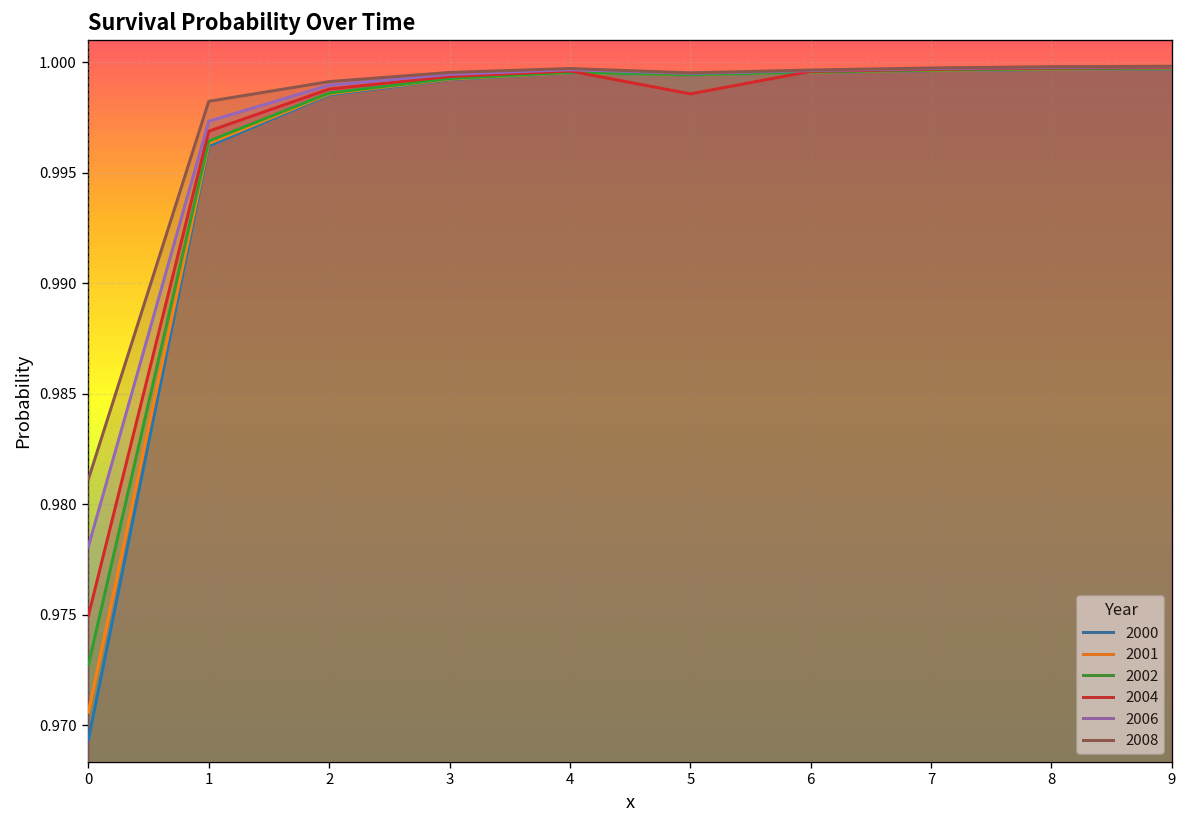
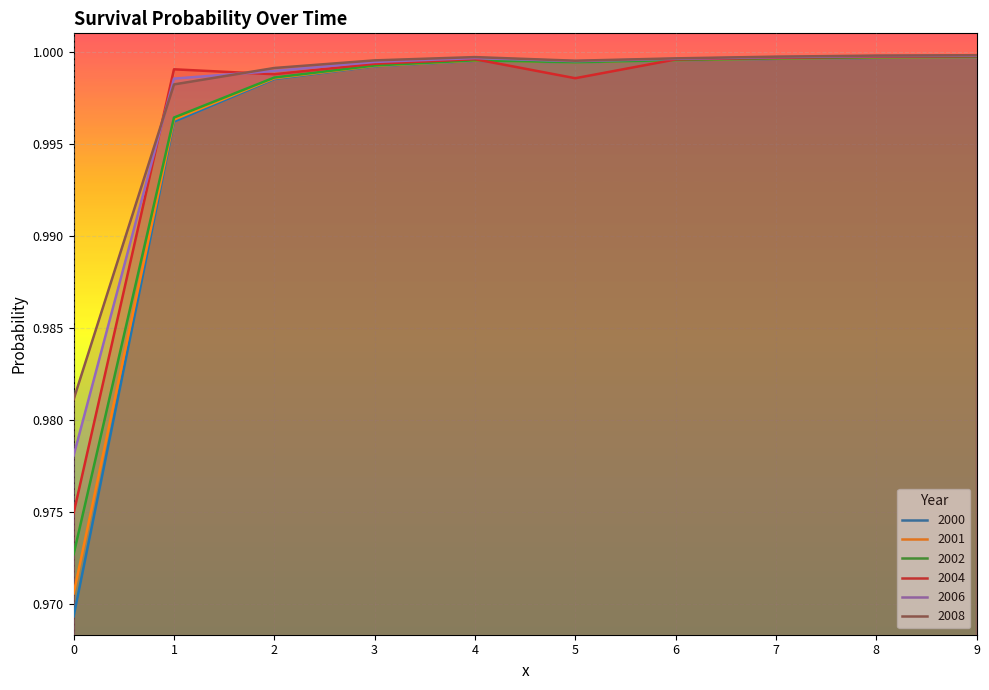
  {
    "2000": {
      "0": 0.9694
    },
    "2001": {
      "0": 0.9706
    },
    "2002": {
      "0": 0.9727
    },
    "2004": {
      "0": 0.9750,
-     "1": 0.9969,
+     "1": 0.9990,
      "2": 0.9988,
      "5": 0.9986
    },
    "2006": {
      "0": 0.9781,
-     "1": 0.9973,
+     "1": 0.9985,
      "2": 0.9990
    },
    "2008": {
      "0": 0.9811,
      "1": 0.9982,
      "2": 0.9991
    }
  }
